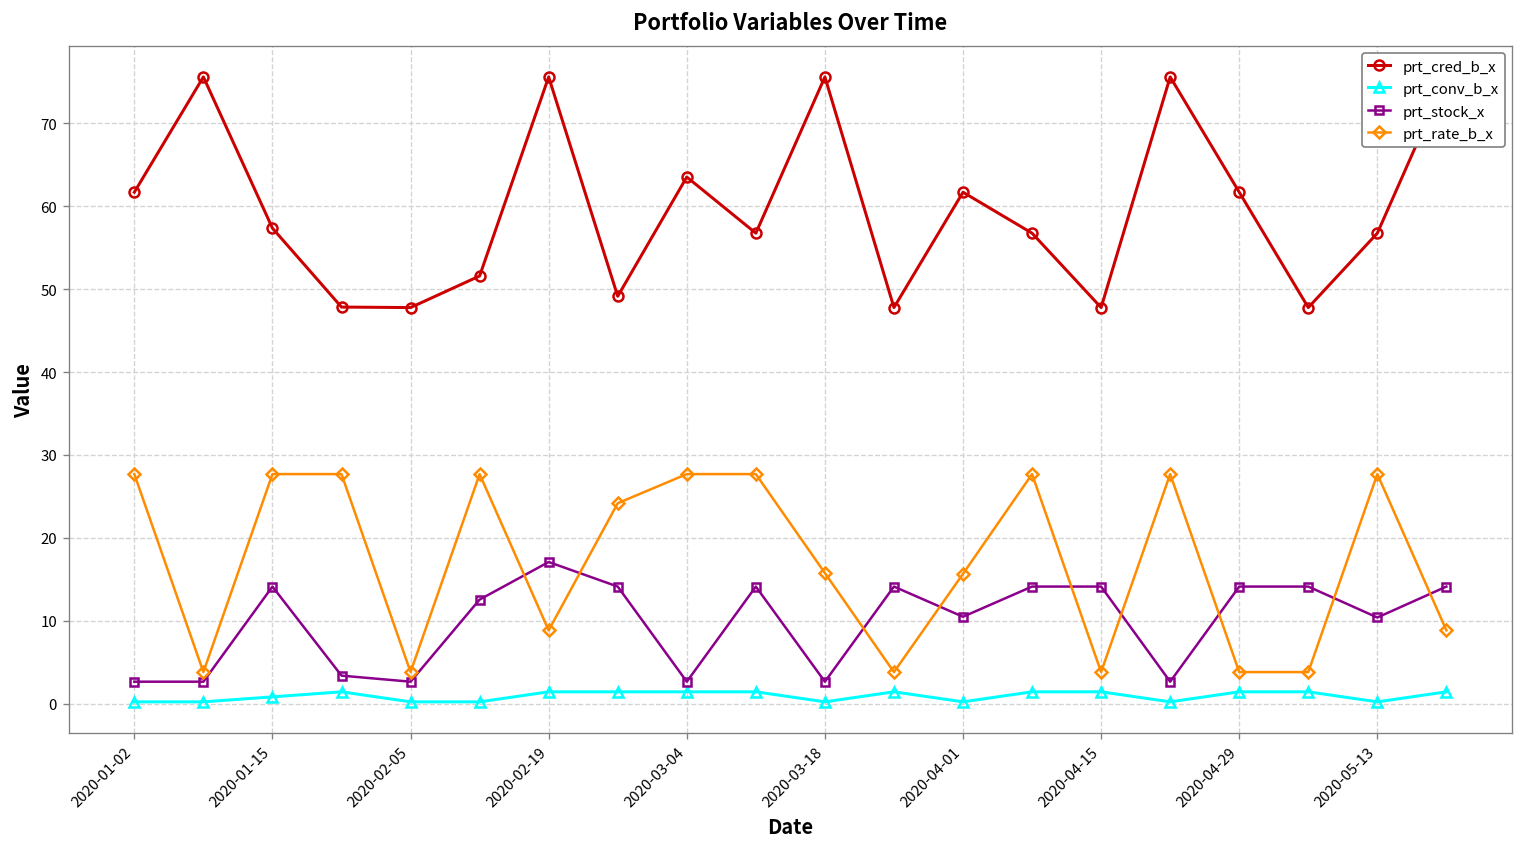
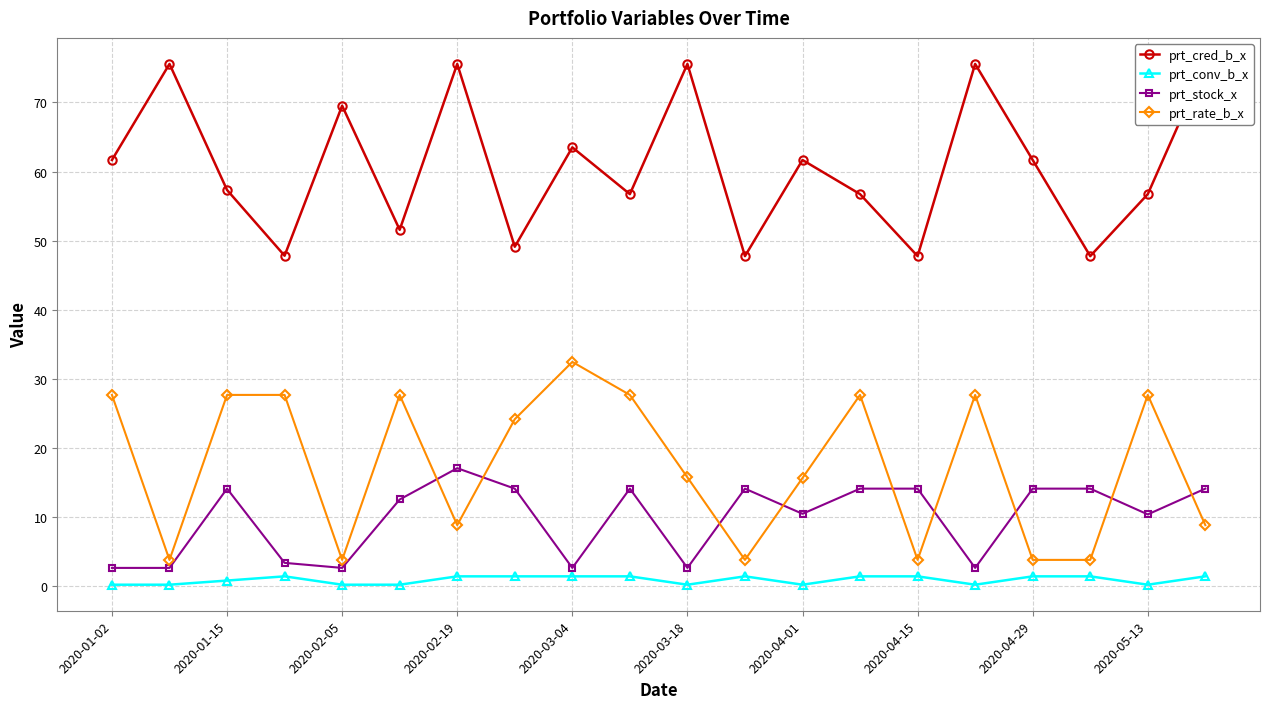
  {
    "prt_cred_b_x": {
      "2020-01-02": 62,
      "2020-01-15": 57,
-     "2020-02-05": 48,
+     "2020-02-05": 70,
      "2020-02-19": 76,
      "2020-03-04": 64,
      "2020-03-18": 76,
      "2020-04-01": 62,
      "2020-04-15": 48,
      "2020-04-29": 62,
      "2020-05-13": 57
    },
    "prt_conv_b_x": {
      "2020-01-02": 0,
      "2020-01-15": 1,
      "2020-02-05": 0,
      "2020-02-19": 1,
      "2020-03-04": 1,
      "2020-03-18": 0,
      "2020-04-01": 0,
      "2020-04-15": 1,
      "2020-04-29": 1,
      "2020-05-13": 0
    },
    "prt_stock_x": {
      "2020-01-02": 3,
      "2020-01-15": 14,
      "2020-02-05": 3,
      "2020-02-19": 17,
      "2020-03-04": 3,
      "2020-03-18": 3,
      "2020-04-01": 10,
      "2020-04-15": 14,
      "2020-04-29": 14,
      "2020-05-13": 10
    },
    "prt_rate_b_x": {
      "2020-01-02": 28,
      "2020-01-15": 28,
      "2020-02-05": 4,
      "2020-02-19": 9,
-     "2020-03-04": 28,
+     "2020-03-04": 32,
      "2020-03-18": 16,
      "2020-04-01": 16,
      "2020-04-15": 4,
      "2020-04-29": 4,
      "2020-05-13": 28
    }
  }
